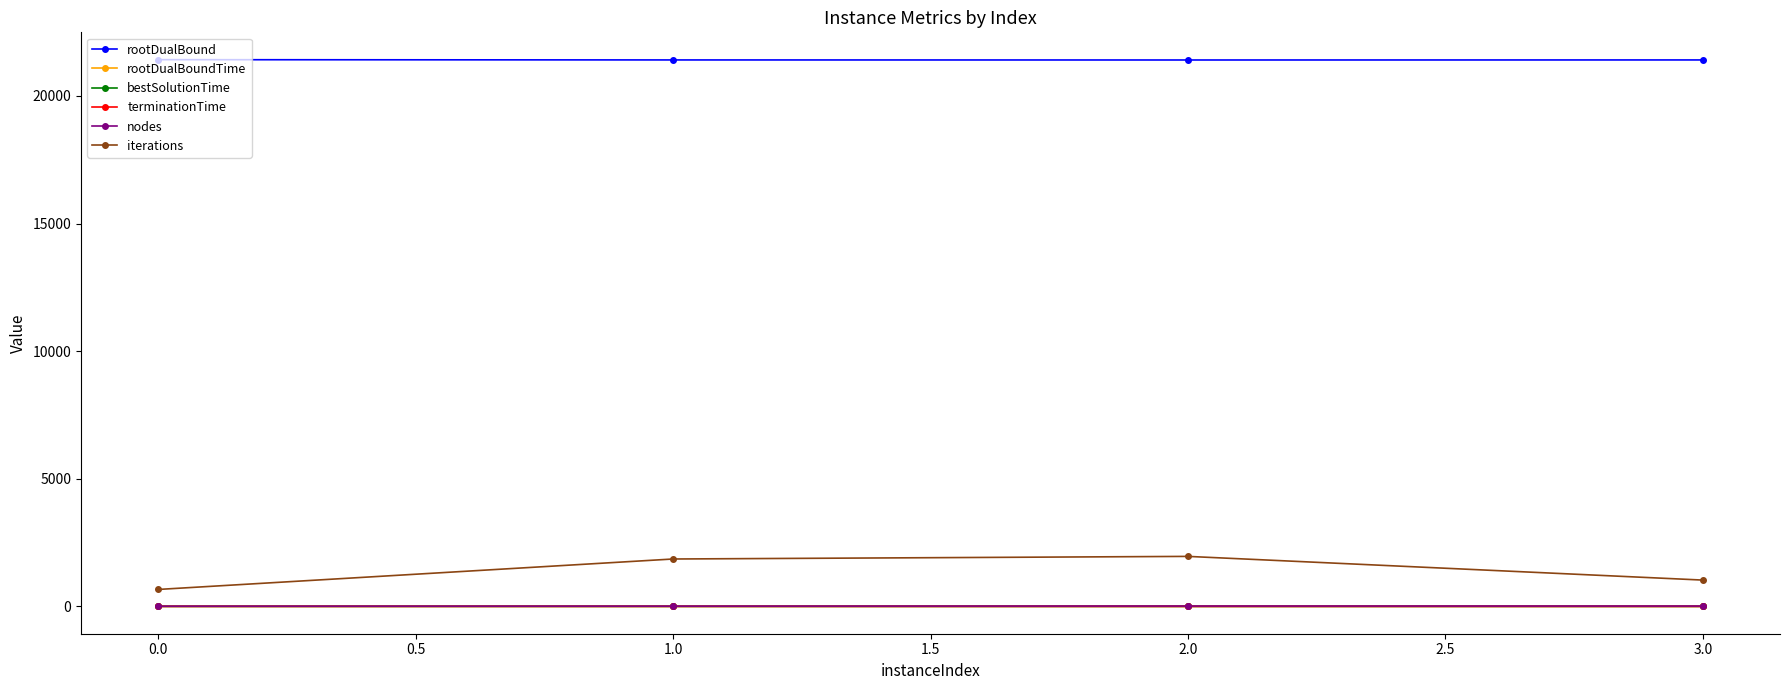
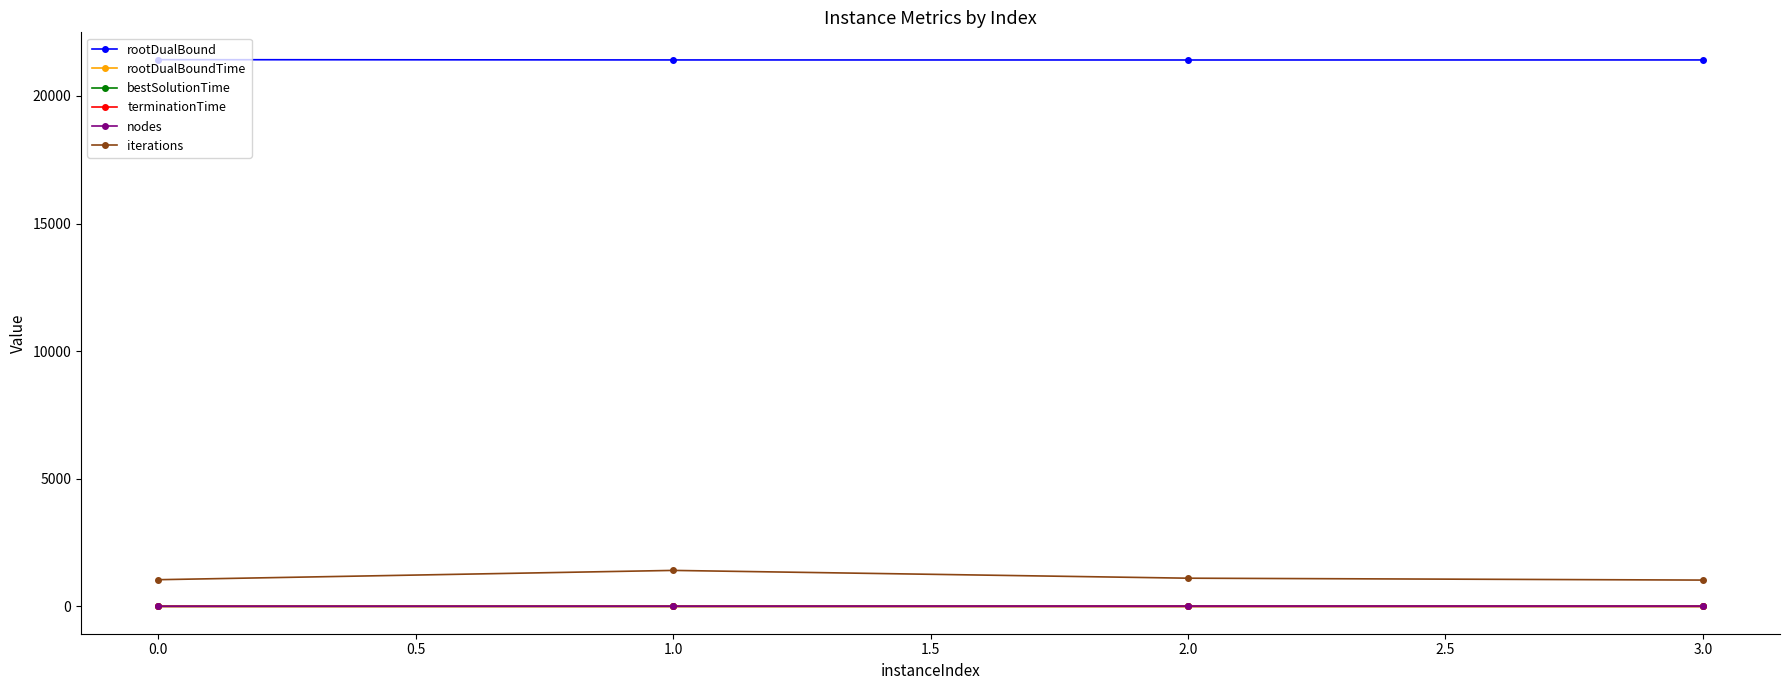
  {
    "rootDualBound": {
      "1.0": 21400,
      "2.0": 21400,
      "3.0": 21400
    },
    "nodes": {
      "0.0": 0,
      "1.0": 0,
      "2.0": 0,
      "3.0": 0
    },
    "iterations": {
-     "0.0": 700,
-     "1.0": 1900,
-     "2.0": 2000,
+     "0.0": 1000,
+     "1.0": 1400,
+     "2.0": 1100,
      "3.0": 1000
    }
  }
